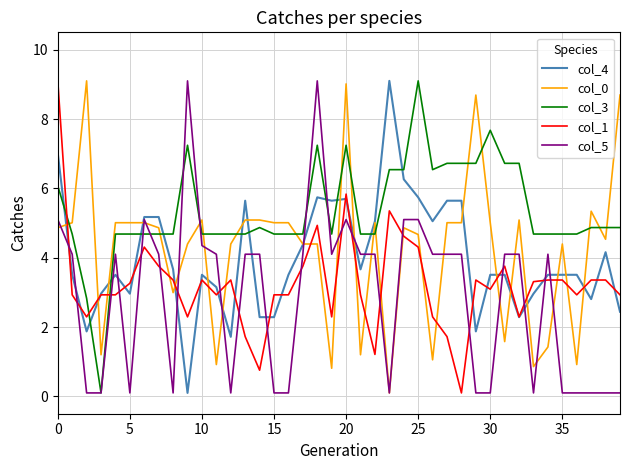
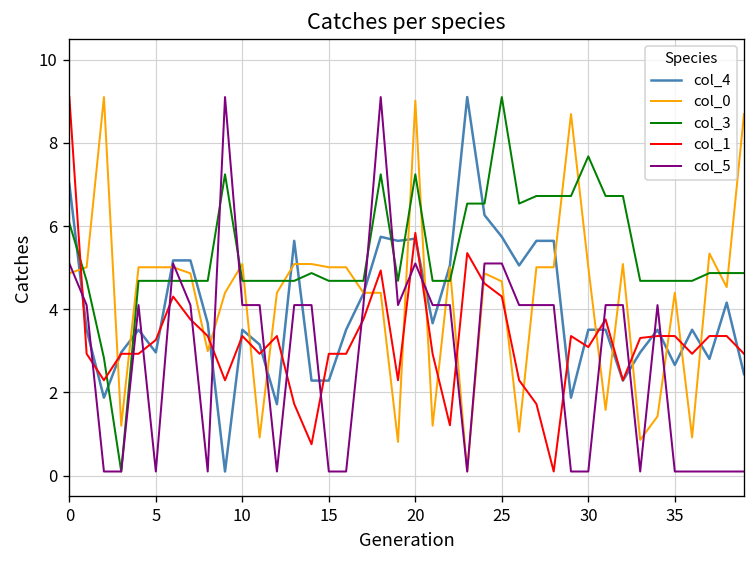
  {
    "col_4": {
      "0": 7.0,
      "5": 3.0,
      "10": 3.5,
      "15": 2.3,
      "20": 5.7,
      "25": 5.7,
      "30": 3.5,
-     "35": 3.5
+     "35": 2.7
    },
    "col_0": {
      "0": 4.9,
      "5": 5.0,
      "10": 5.1,
      "15": 5.0,
      "20": 9.0,
      "25": 4.7,
      "30": 5.0,
      "35": 4.4
    },
    "col_3": {
      "0": 6.1,
      "5": 4.7,
      "10": 4.7,
      "15": 4.7,
      "20": 7.2,
      "25": 9.1,
      "30": 7.7,
      "35": 4.7
    },
    "col_1": {
      "0": 9.1,
      "5": 3.3,
      "10": 3.4,
      "15": 2.9,
      "20": 5.8,
      "25": 4.3,
      "30": 3.1,
      "35": 3.4
    },
    "col_5": {
      "0": 5.1,
      "5": 0.1,
-     "10": 4.4,
+     "10": 4.1,
      "15": 0.1,
      "20": 5.1,
      "25": 5.1,
      "30": 0.1,
      "35": 0.1
    }
  }
